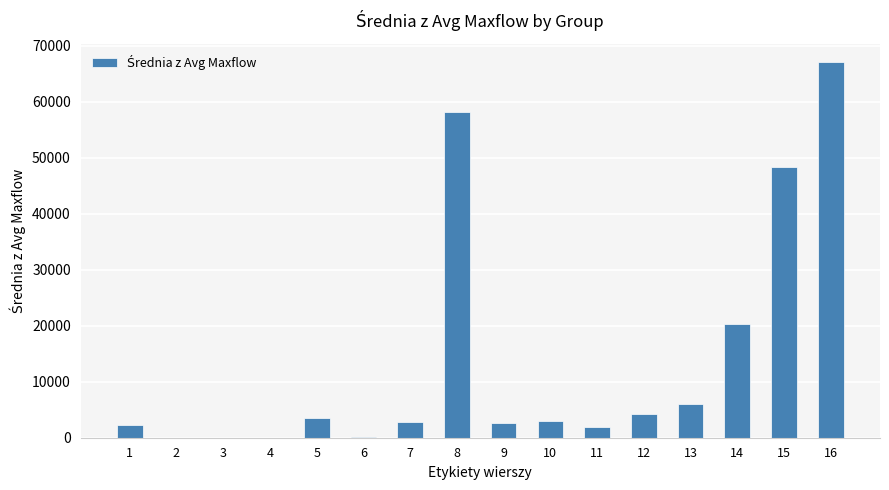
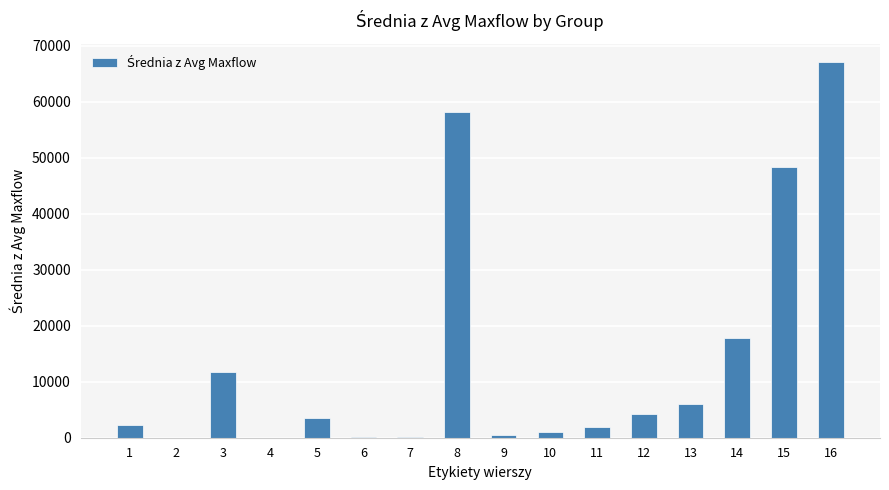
  {
    "1": 2000,
-   "3": 0,
+   "3": 12000,
    "5": 4000,
-   "7": 3000,
+   "7": 0,
    "8": 58000,
-   "9": 3000,
-   "10": 3000,
+   "9": 1000,
+   "10": 1000,
    "11": 2000,
    "12": 4000,
    "13": 6000,
-   "14": 20000,
+   "14": 18000,
    "15": 48000,
    "16": 67000
  }
